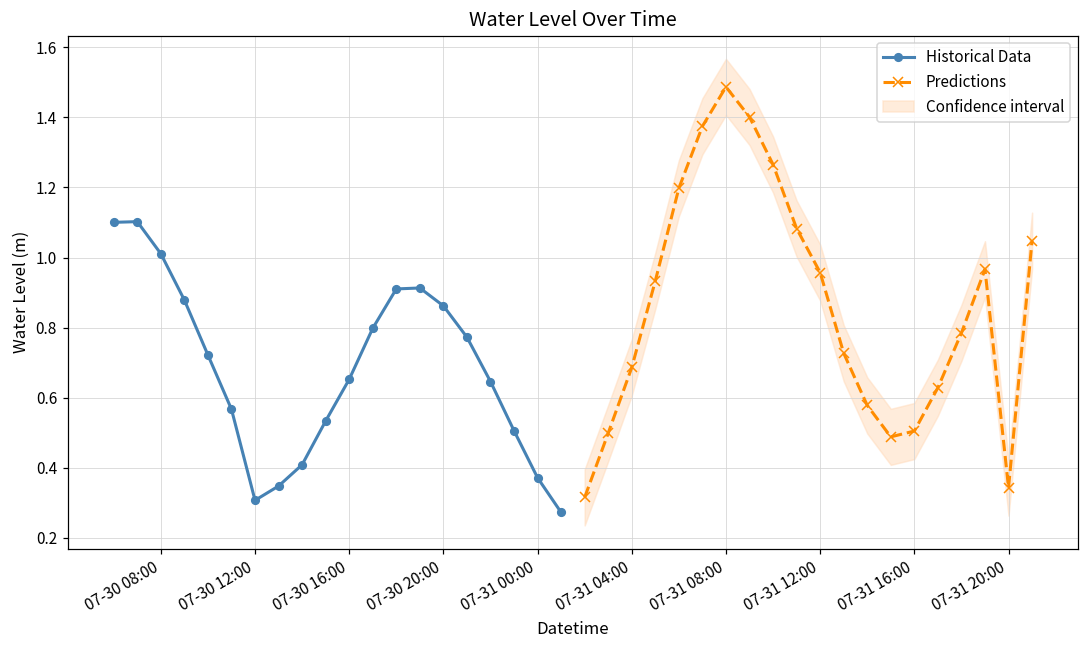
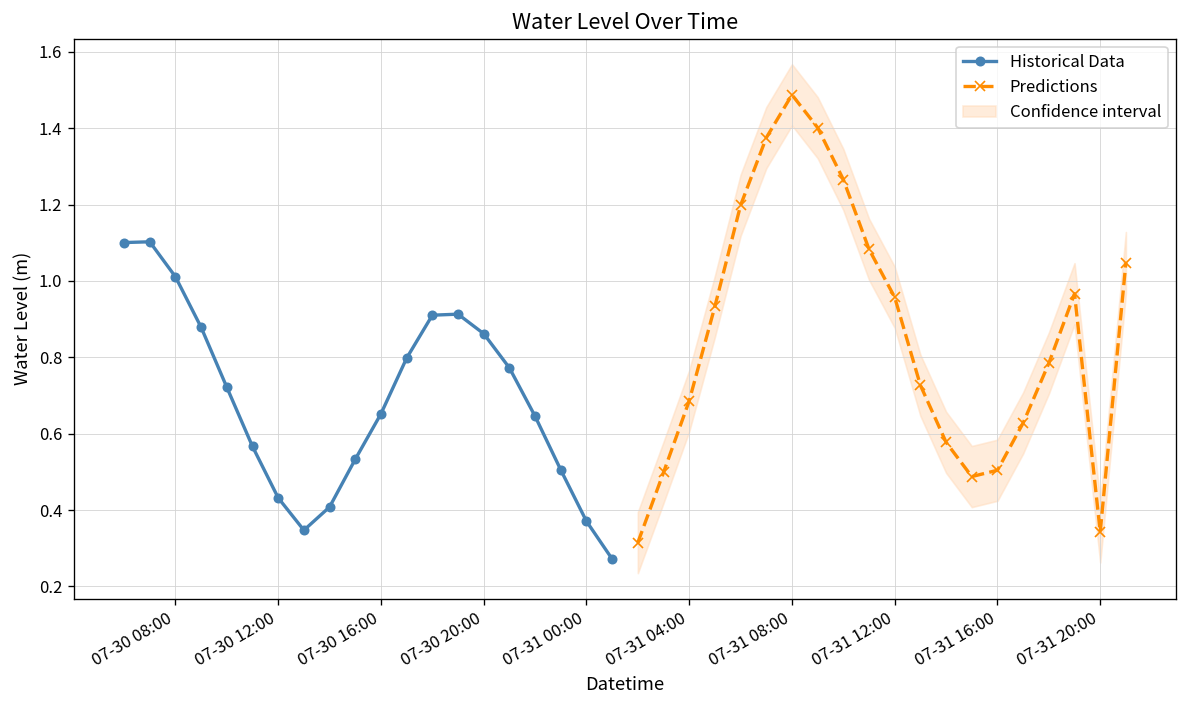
  {
    "Historical Data": {
      "07-30 08:00": 1.01,
-     "07-30 12:00": 0.31,
+     "07-30 12:00": 0.43,
      "07-30 16:00": 0.65,
      "07-30 20:00": 0.86,
      "07-31 00:00": 0.37
    },
    "Predictions": {
      "07-31 04:00": 0.69,
      "07-31 08:00": 1.49,
      "07-31 12:00": 0.96,
      "07-31 16:00": 0.50,
      "07-31 20:00": 0.34
    }
  }
